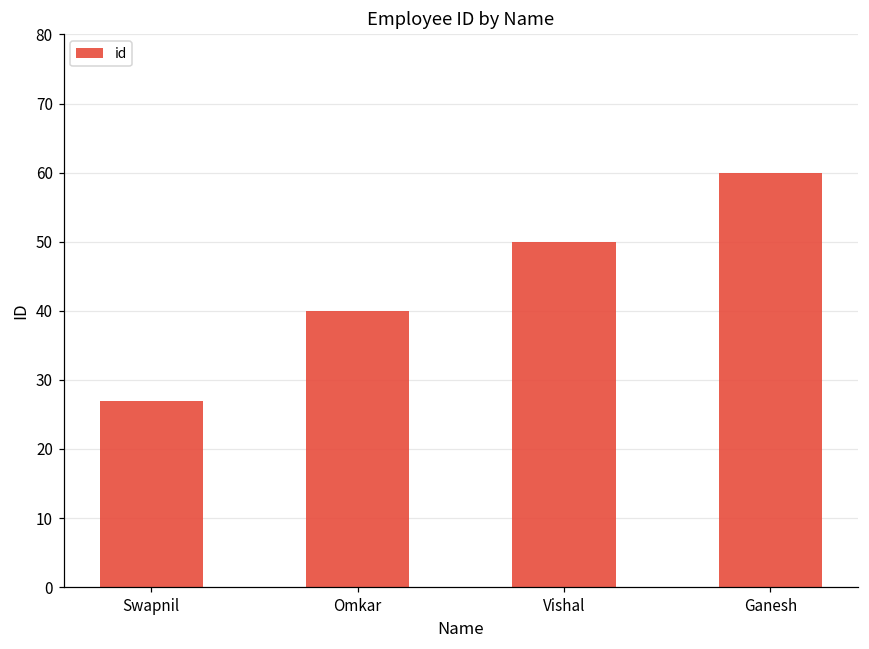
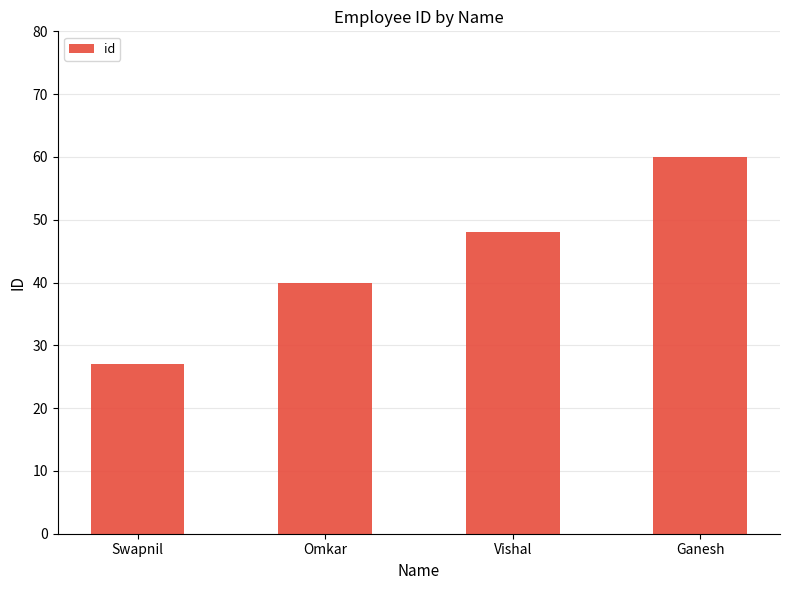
  {
    "Swapnil": 27,
    "Omkar": 40,
-   "Vishal": 50,
+   "Vishal": 48,
    "Ganesh": 60
  }
